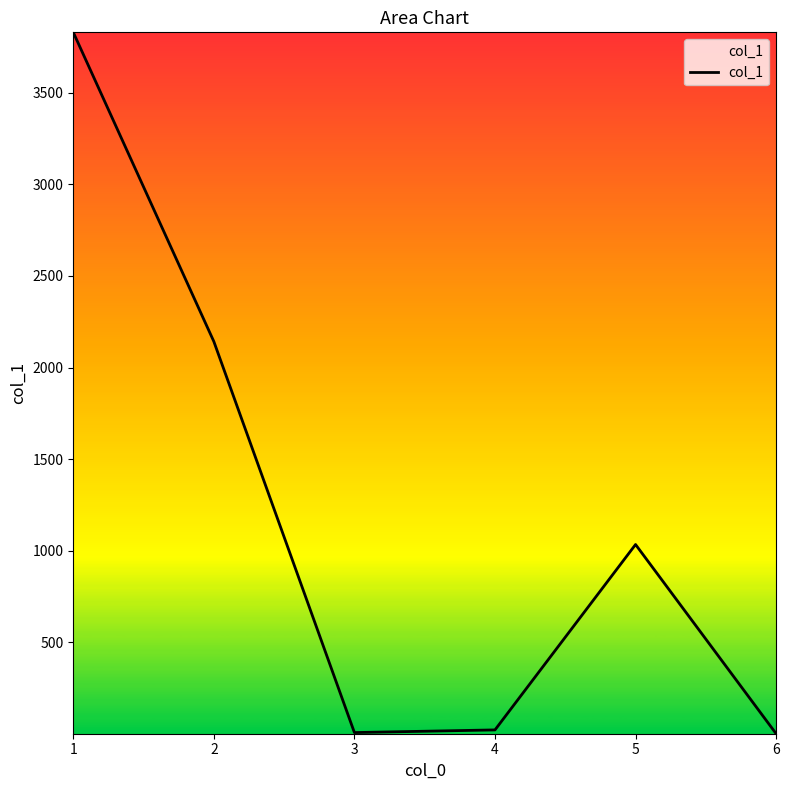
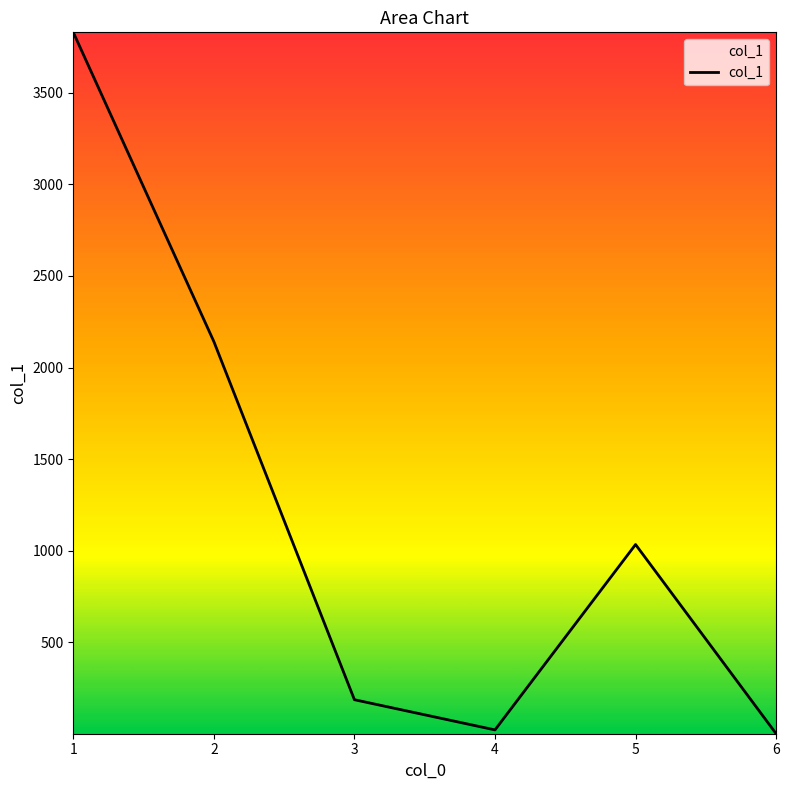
  {
    "1": 3830,
    "2": 2140,
-   "3": 10,
+   "3": 190,
    "4": 20,
    "5": 1030,
    "6": 0
  }
